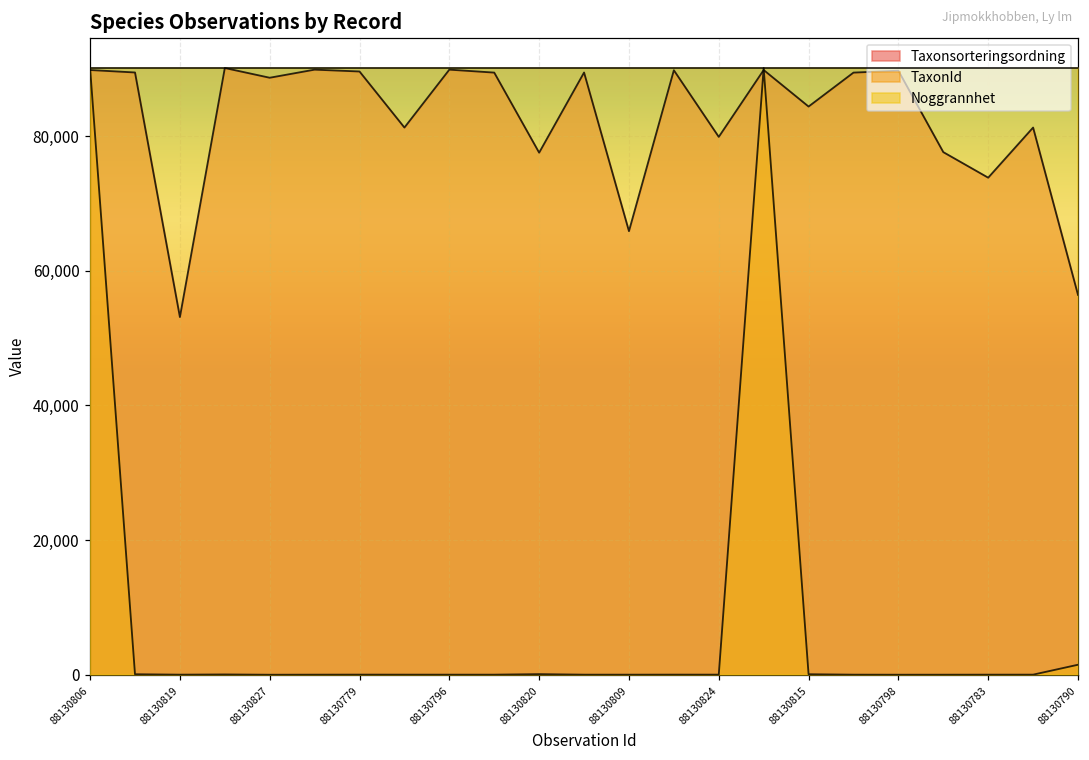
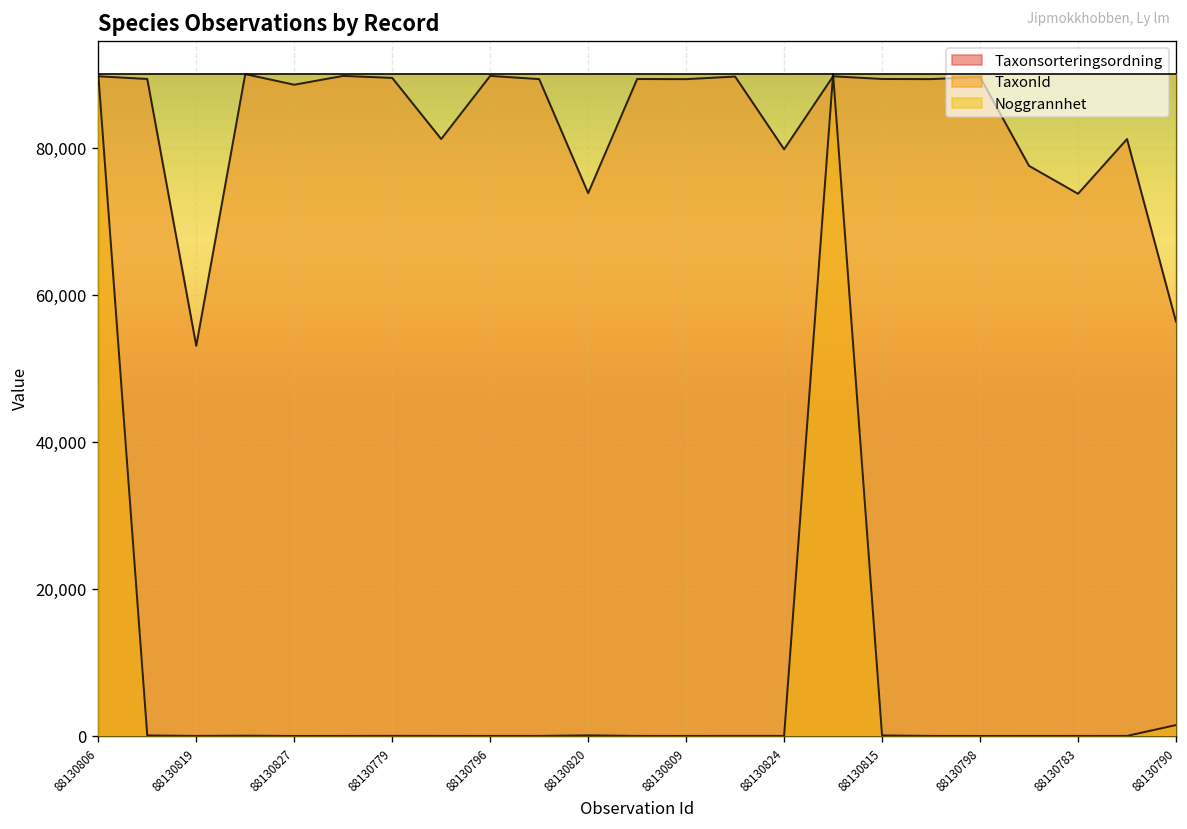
  {
    "Taxonsorteringsordning": {
      "88130819": "53,000",
      "88130827": "89,000",
      "88130779": "90,000",
-     "88130820": "78,000",
-     "88130809": "66,000",
+     "88130820": "74,000",
+     "88130809": "89,000",
      "88130824": "80,000",
-     "88130815": "84,000",
+     "88130815": "89,000",
      "88130783": "74,000",
      "88130790": "56,000"
    }
  }
